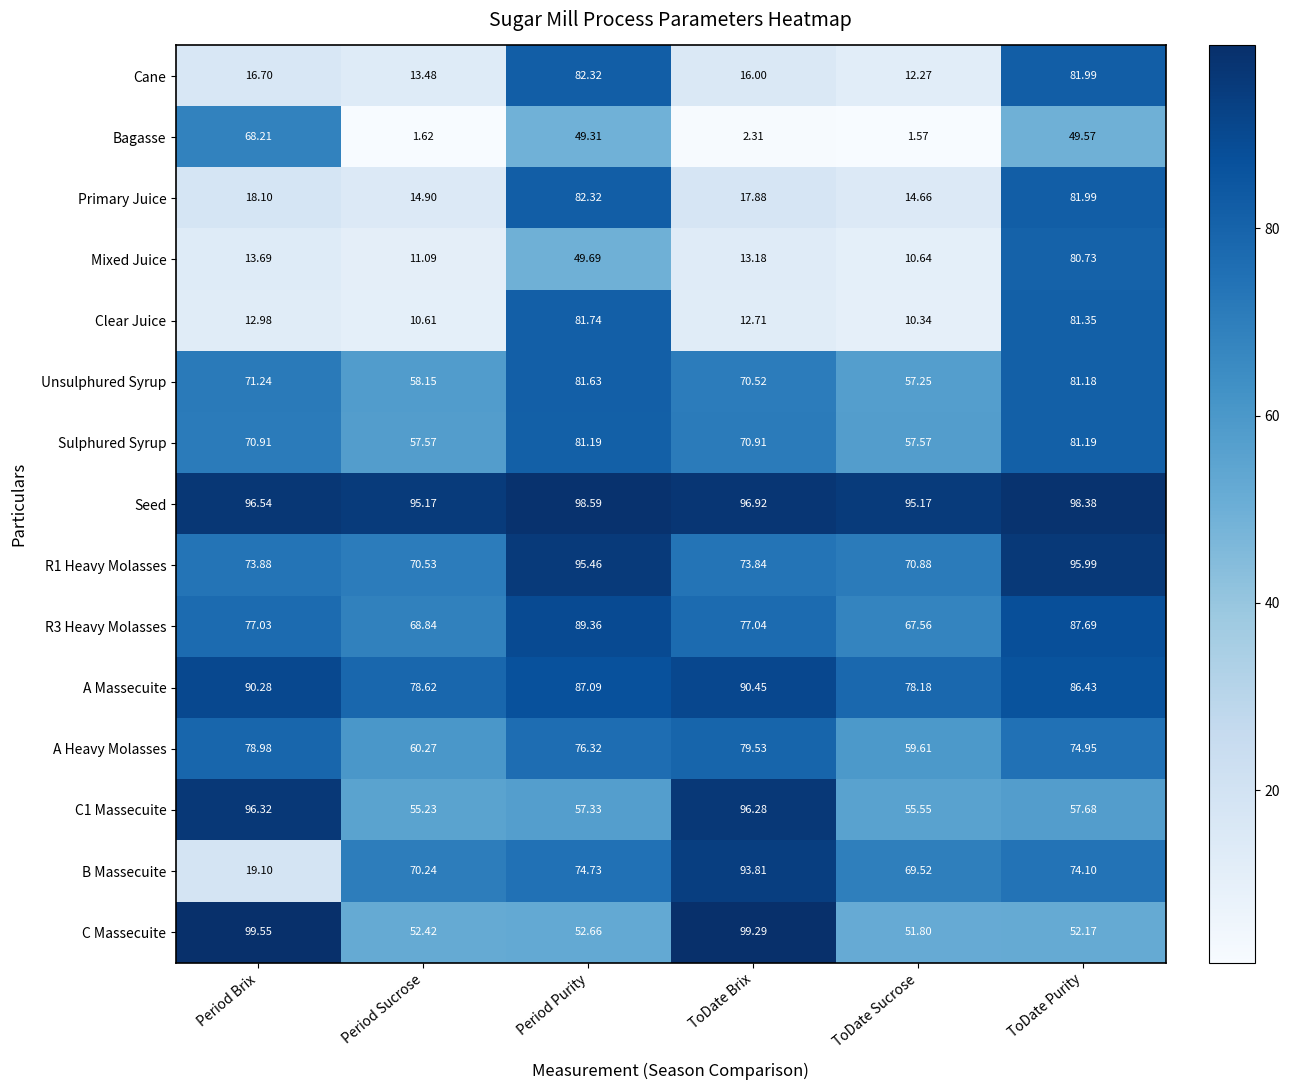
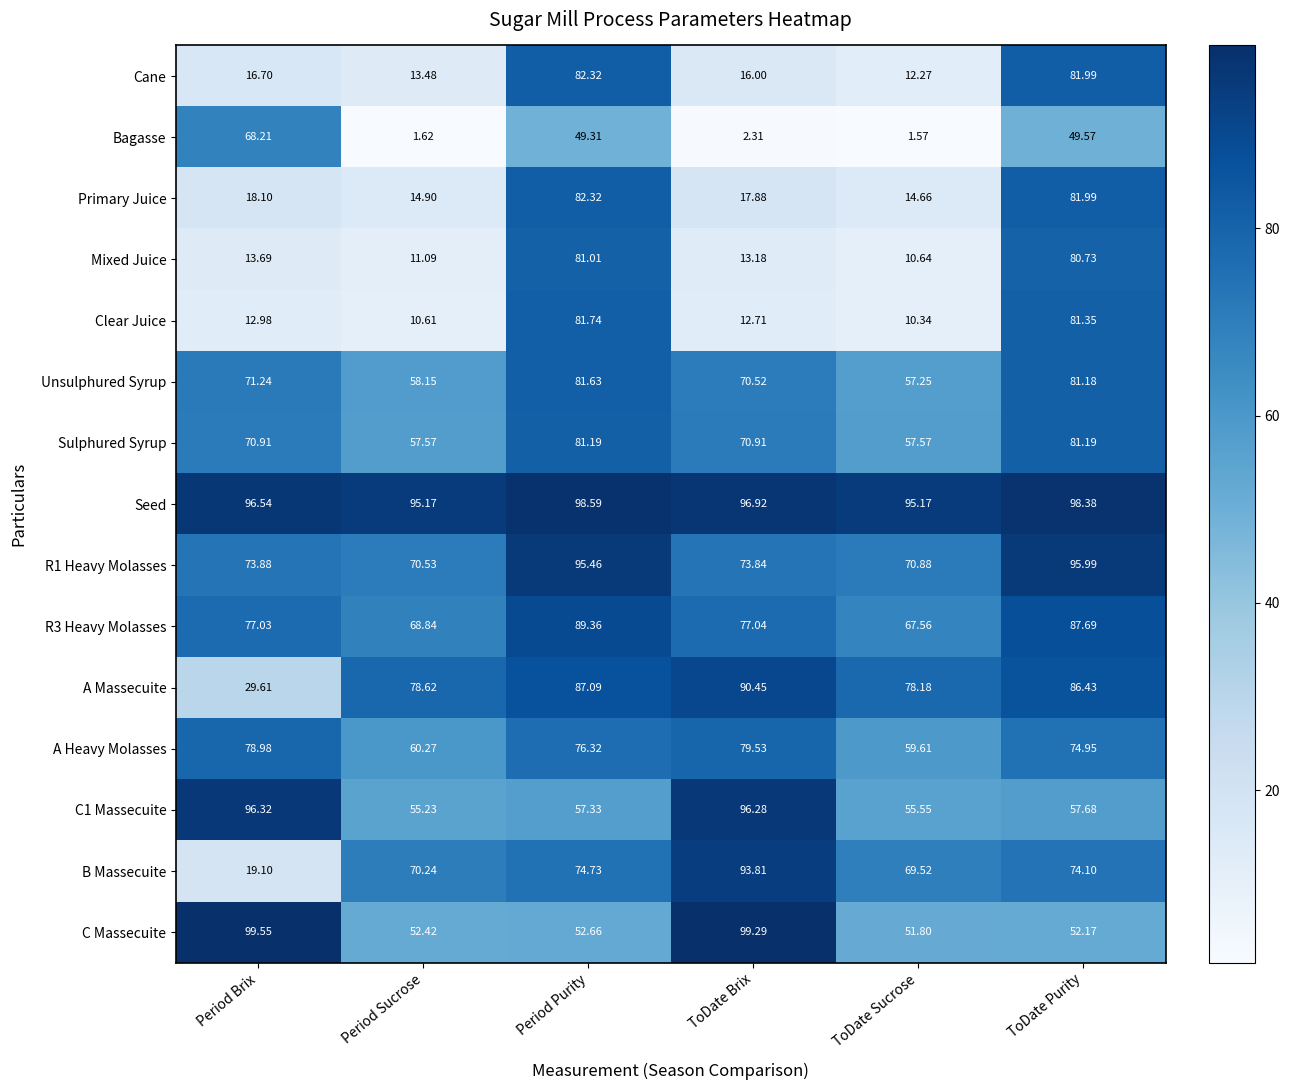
  {
    "Cane": {
      "Period Brix": 16.70,
      "Period Sucrose": 13.48,
      "Period Purity": 82.32,
      "ToDate Brix": 16.00,
      "ToDate Sucrose": 12.27,
      "ToDate Purity": 81.99
    },
    "Bagasse": {
      "Period Brix": 68.21,
      "Period Sucrose": 1.62,
      "Period Purity": 49.31,
      "ToDate Brix": 2.31,
      "ToDate Sucrose": 1.57,
      "ToDate Purity": 49.57
    },
    "Primary Juice": {
      "Period Brix": 18.10,
      "Period Sucrose": 14.90,
      "Period Purity": 82.32,
      "ToDate Brix": 17.88,
      "ToDate Sucrose": 14.66,
      "ToDate Purity": 81.99
    },
    "Mixed Juice": {
      "Period Brix": 13.69,
      "Period Sucrose": 11.09,
-     "Period Purity": 49.69,
+     "Period Purity": 81.01,
      "ToDate Brix": 13.18,
      "ToDate Sucrose": 10.64,
      "ToDate Purity": 80.73
    },
    "Clear Juice": {
      "Period Brix": 12.98,
      "Period Sucrose": 10.61,
      "Period Purity": 81.74,
      "ToDate Brix": 12.71,
      "ToDate Sucrose": 10.34,
      "ToDate Purity": 81.35
    },
    "Unsulphured Syrup": {
      "Period Brix": 71.24,
      "Period Sucrose": 58.15,
      "Period Purity": 81.63,
      "ToDate Brix": 70.52,
      "ToDate Sucrose": 57.25,
      "ToDate Purity": 81.18
    },
    "Sulphured Syrup": {
      "Period Brix": 70.91,
      "Period Sucrose": 57.57,
      "Period Purity": 81.19,
      "ToDate Brix": 70.91,
      "ToDate Sucrose": 57.57,
      "ToDate Purity": 81.19
    },
    "Seed": {
      "Period Brix": 96.54,
      "Period Sucrose": 95.17,
      "Period Purity": 98.59,
      "ToDate Brix": 96.92,
      "ToDate Sucrose": 95.17,
      "ToDate Purity": 98.38
    },
    "R1 Heavy Molasses": {
      "Period Brix": 73.88,
      "Period Sucrose": 70.53,
      "Period Purity": 95.46,
      "ToDate Brix": 73.84,
      "ToDate Sucrose": 70.88,
      "ToDate Purity": 95.99
    },
    "R3 Heavy Molasses": {
      "Period Brix": 77.03,
      "Period Sucrose": 68.84,
      "Period Purity": 89.36,
      "ToDate Brix": 77.04,
      "ToDate Sucrose": 67.56,
      "ToDate Purity": 87.69
    },
    "A Massecuite": {
-     "Period Brix": 90.28,
+     "Period Brix": 29.61,
      "Period Sucrose": 78.62,
      "Period Purity": 87.09,
      "ToDate Brix": 90.45,
      "ToDate Sucrose": 78.18,
      "ToDate Purity": 86.43
    },
    "A Heavy Molasses": {
      "Period Brix": 78.98,
      "Period Sucrose": 60.27,
      "Period Purity": 76.32,
      "ToDate Brix": 79.53,
      "ToDate Sucrose": 59.61,
      "ToDate Purity": 74.95
    },
    "C1 Massecuite": {
      "Period Brix": 96.32,
      "Period Sucrose": 55.23,
      "Period Purity": 57.33,
      "ToDate Brix": 96.28,
      "ToDate Sucrose": 55.55,
      "ToDate Purity": 57.68
    },
    "B Massecuite": {
      "Period Brix": 19.10,
      "Period Sucrose": 70.24,
      "Period Purity": 74.73,
      "ToDate Brix": 93.81,
      "ToDate Sucrose": 69.52,
      "ToDate Purity": 74.10
    },
    "C Massecuite": {
      "Period Brix": 99.55,
      "Period Sucrose": 52.42,
      "Period Purity": 52.66,
      "ToDate Brix": 99.29,
      "ToDate Sucrose": 51.80,
      "ToDate Purity": 52.17
    }
  }
